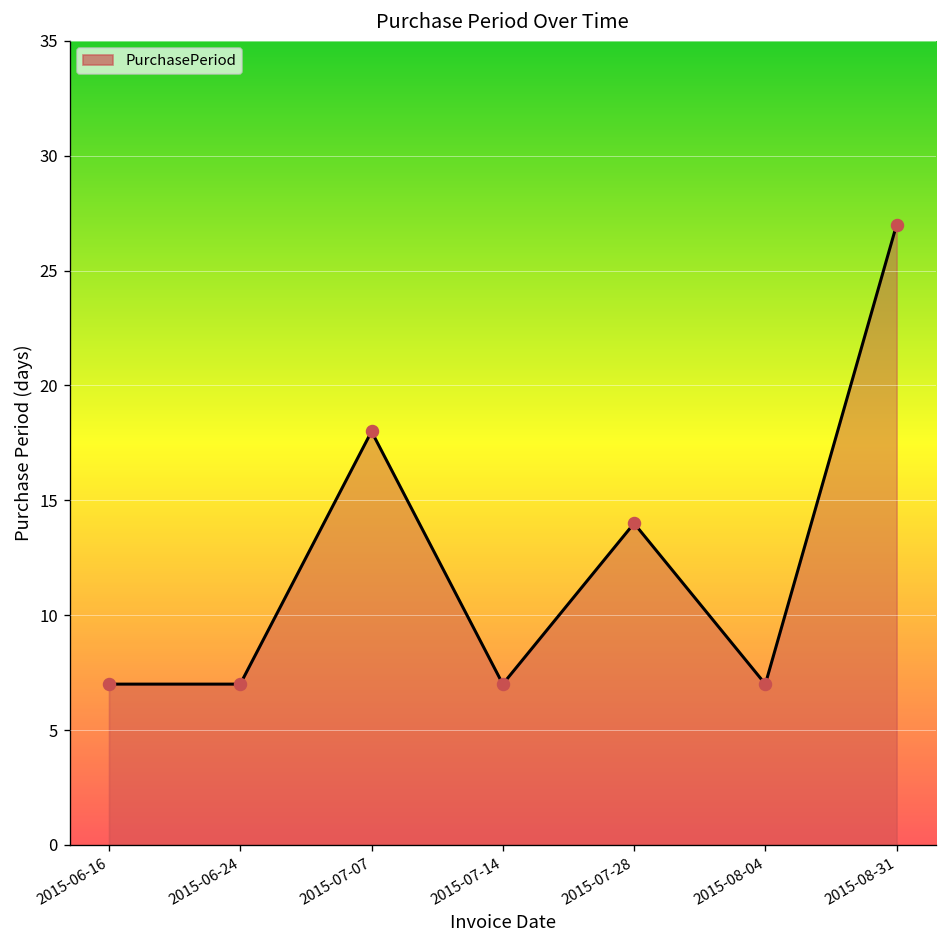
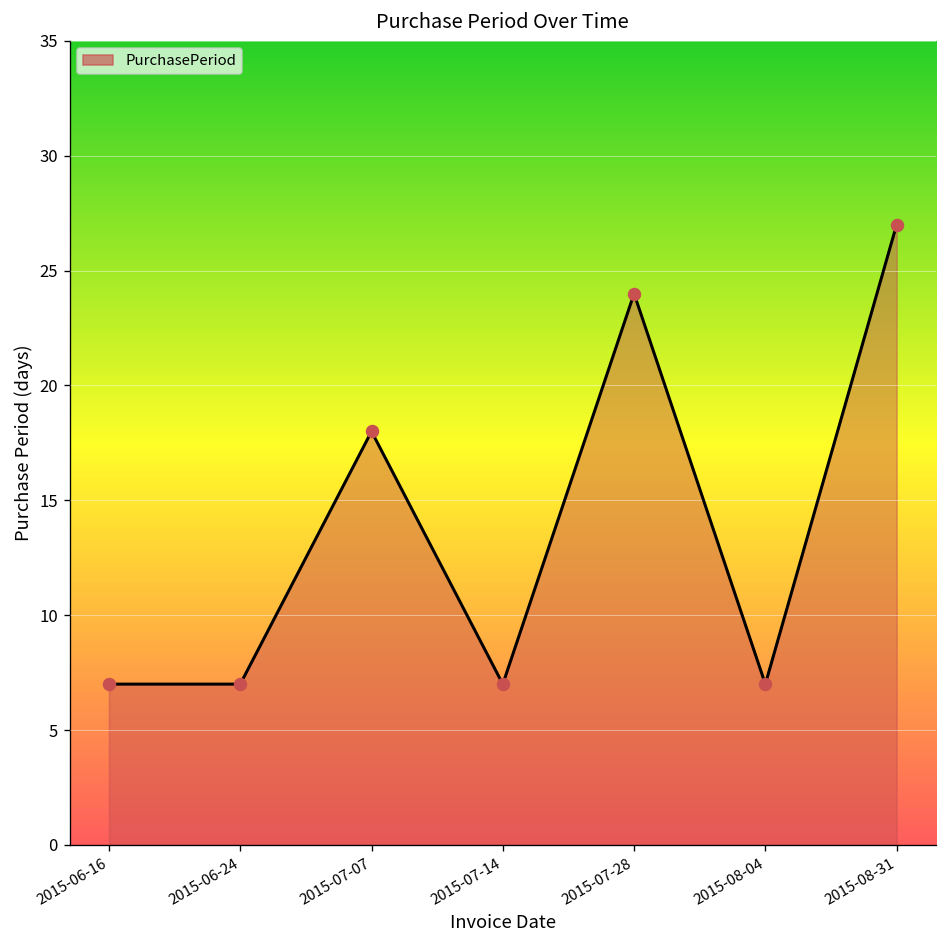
  {
    "2015-06-16": 7,
    "2015-06-24": 7,
    "2015-07-07": 18,
    "2015-07-14": 7,
-   "2015-07-28": 14,
+   "2015-07-28": 24,
    "2015-08-04": 7,
    "2015-08-31": 27
  }
